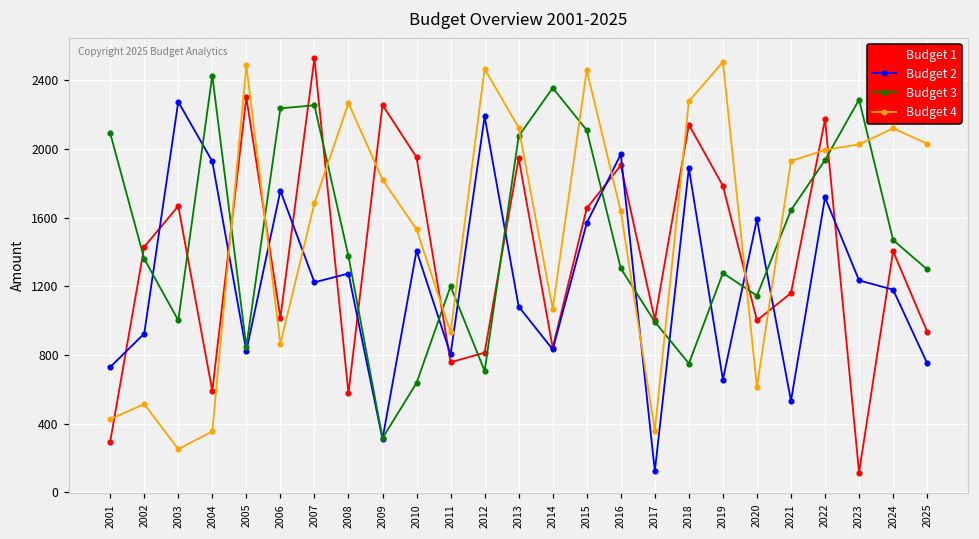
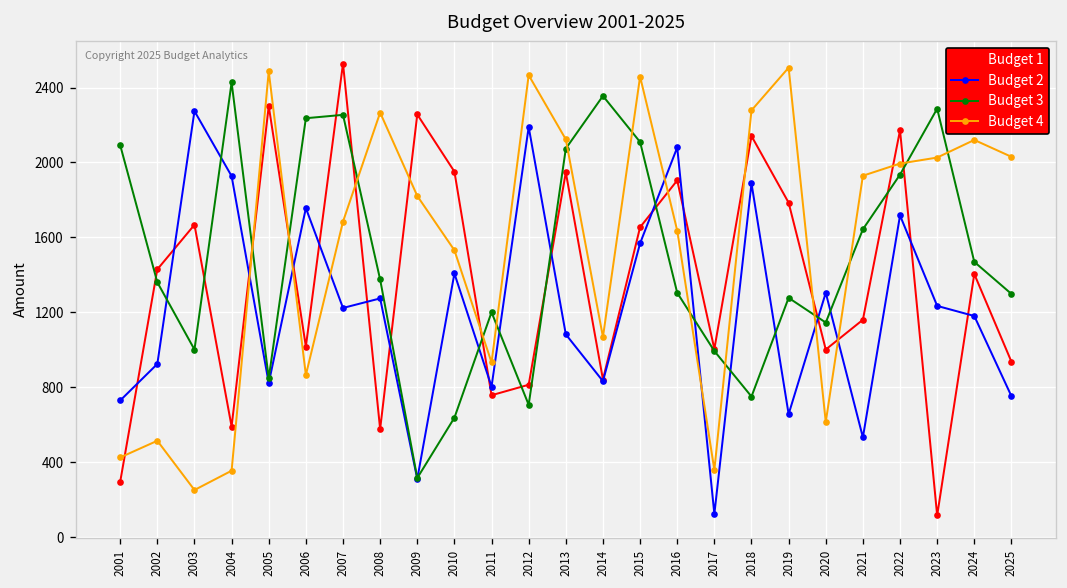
  {
    "Budget 1": {
      "2001": 300,
      "2002": 1430,
      "2003": 1670,
      "2004": 590,
      "2005": 2300,
      "2006": 1020,
      "2007": 2530,
      "2008": 580,
      "2009": 2260,
      "2010": 1950,
      "2011": 760,
      "2012": 810,
      "2013": 1950,
      "2015": 1650,
      "2016": 1900,
      "2018": 2140,
      "2019": 1790,
      "2020": 1000,
      "2021": 1160,
      "2022": 2170,
      "2023": 120,
      "2024": 1400,
      "2025": 940
    },
    "Budget 2": {
      "2001": 730,
      "2002": 920,
      "2003": 2270,
      "2004": 1930,
      "2005": 820,
      "2006": 1760,
      "2007": 1220,
      "2008": 1270,
      "2010": 1410,
      "2011": 800,
      "2012": 2190,
      "2013": 1080,
      "2015": 1570,
-     "2016": 1970,
+     "2016": 2080,
      "2017": 120,
      "2018": 1890,
      "2019": 660,
-     "2020": 1590,
+     "2020": 1300,
      "2021": 530,
      "2022": 1720,
      "2023": 1230,
      "2024": 1180,
      "2025": 750
    },
    "Budget 3": {
      "2001": 2090,
      "2002": 1360,
      "2003": 1000,
      "2005": 850,
      "2006": 2240,
      "2007": 2250,
      "2008": 1380,
      "2010": 640,
      "2011": 1200,
      "2012": 710,
      "2013": 2070,
      "2014": 2360,
      "2015": 2110,
      "2016": 1300,
      "2018": 750,
      "2019": 1280,
      "2020": 1150,
      "2021": 1640,
      "2022": 1940,
      "2023": 2290,
      "2024": 1470,
      "2025": 1300
    },
    "Budget 4": {
      "2001": 430,
      "2002": 510,
      "2003": 250,
      "2004": 350,
      "2006": 870,
      "2007": 1680,
      "2008": 2270,
      "2009": 1820,
      "2010": 1530,
      "2011": 930,
      "2012": 2470,
      "2013": 2120,
      "2014": 1070,
      "2015": 2460,
      "2016": 1640,
      "2017": 360,
      "2018": 2280,
      "2019": 2510,
      "2020": 610,
      "2021": 1930,
      "2022": 1990,
      "2023": 2030,
      "2024": 2120,
      "2025": 2030
    }
  }
